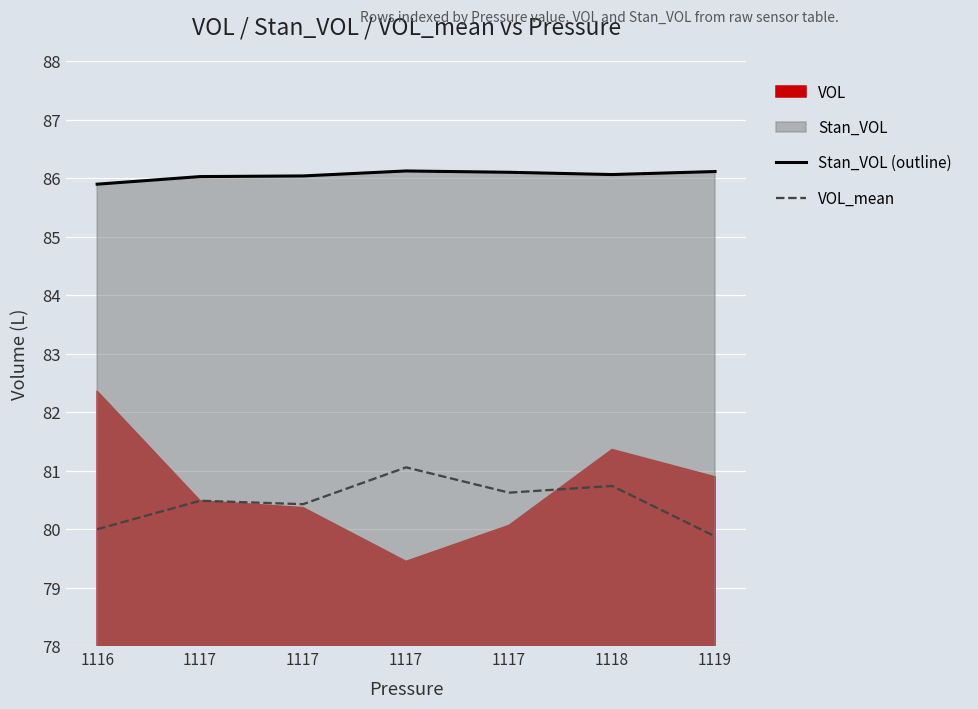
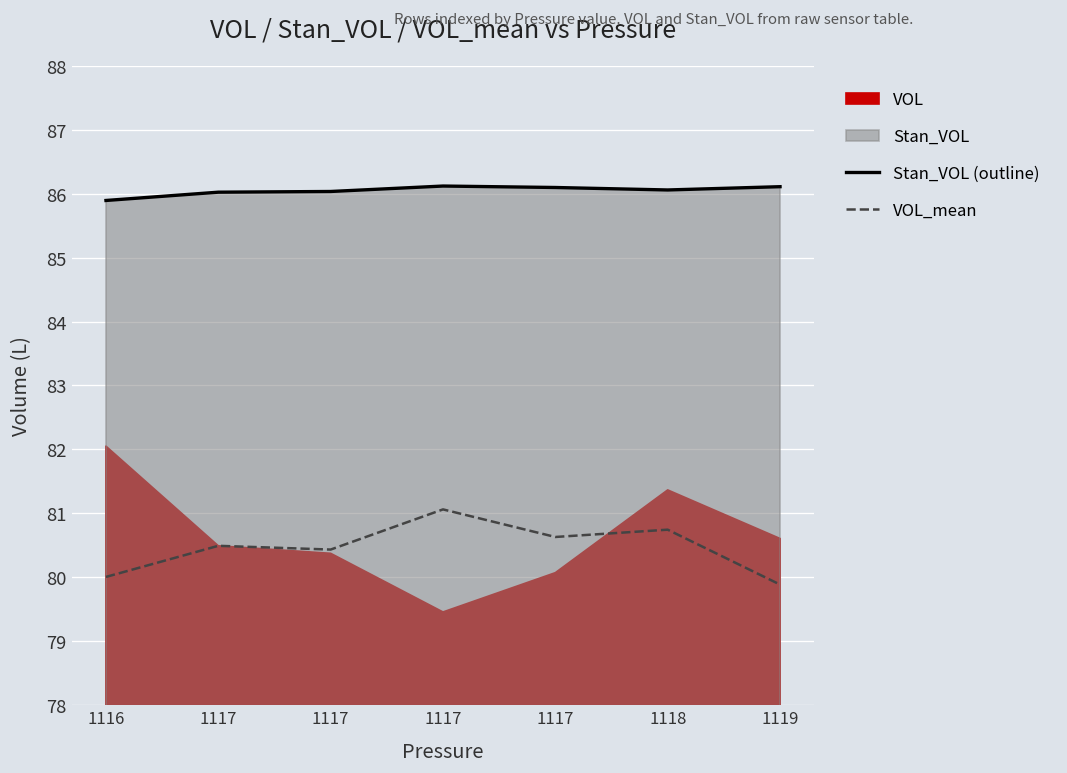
  {
    "VOL": {
-     "1116": 82.4,
+     "1116": 82.0,
      "1118": 81.4,
-     "1119": 80.9
+     "1119": 80.6
    },
    "Stan_VOL": {
      "1116": 85.9,
      "1118": 86.1,
      "1119": 86.1
    },
    "VOL_mean": {
      "1116": 80.0,
      "1118": 80.7,
      "1119": 79.9
    }
  }
